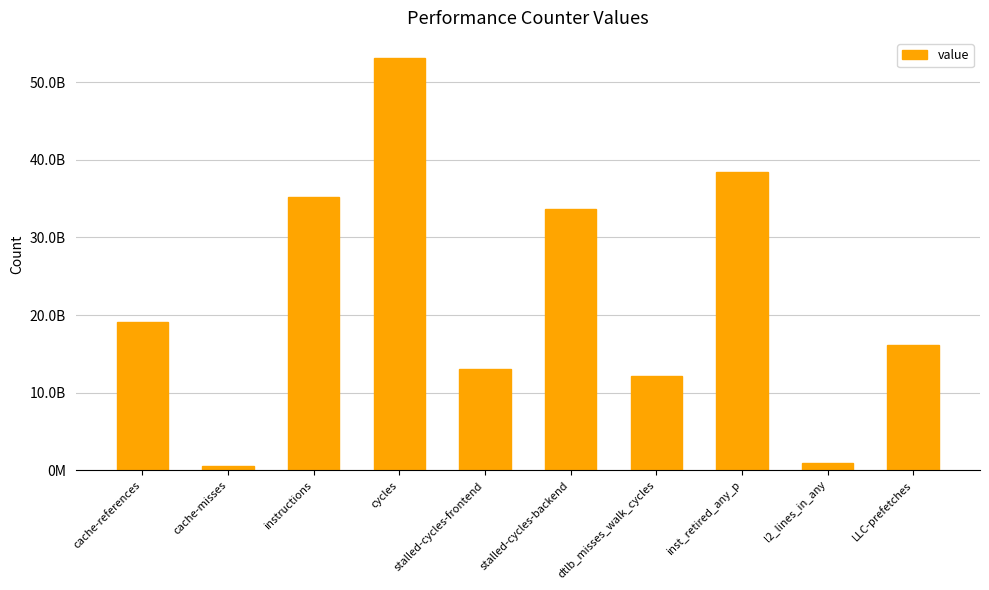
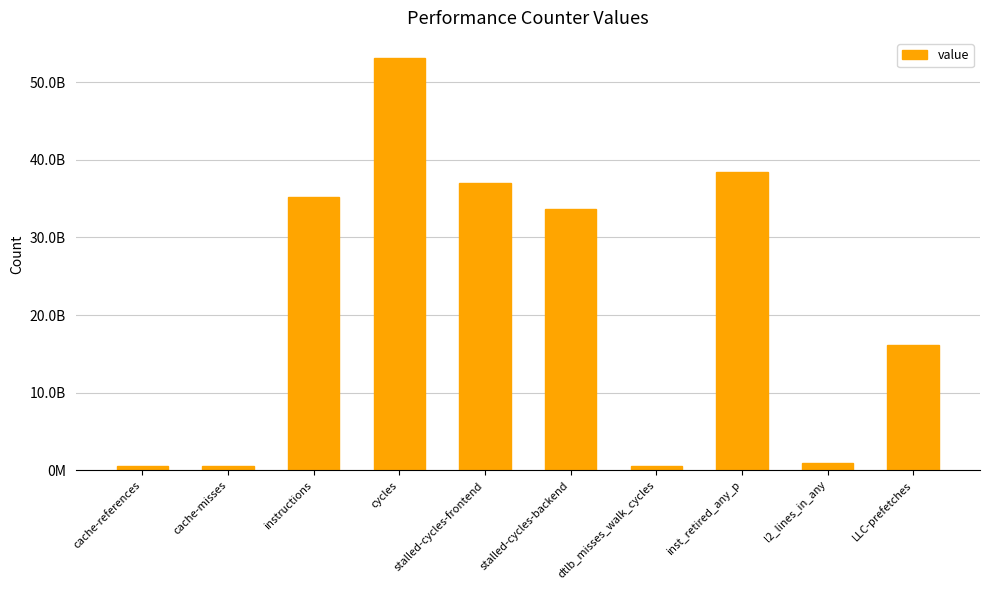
  {
-   "cache-references": 19000000000,
+   "cache-references": 1000000000,
    "cache-misses": 0,
    "instructions": 35000000000,
    "cycles": 53000000000,
-   "stalled-cycles-frontend": 13000000000,
+   "stalled-cycles-frontend": 37000000000,
    "stalled-cycles-backend": 34000000000,
-   "dtlb_misses_walk_cycles": 12000000000,
+   "dtlb_misses_walk_cycles": 1000000000,
    "inst_retired_any_p": 38000000000,
    "l2_lines_in_any": 1000000000,
    "LLC-prefetches": 16000000000
  }
